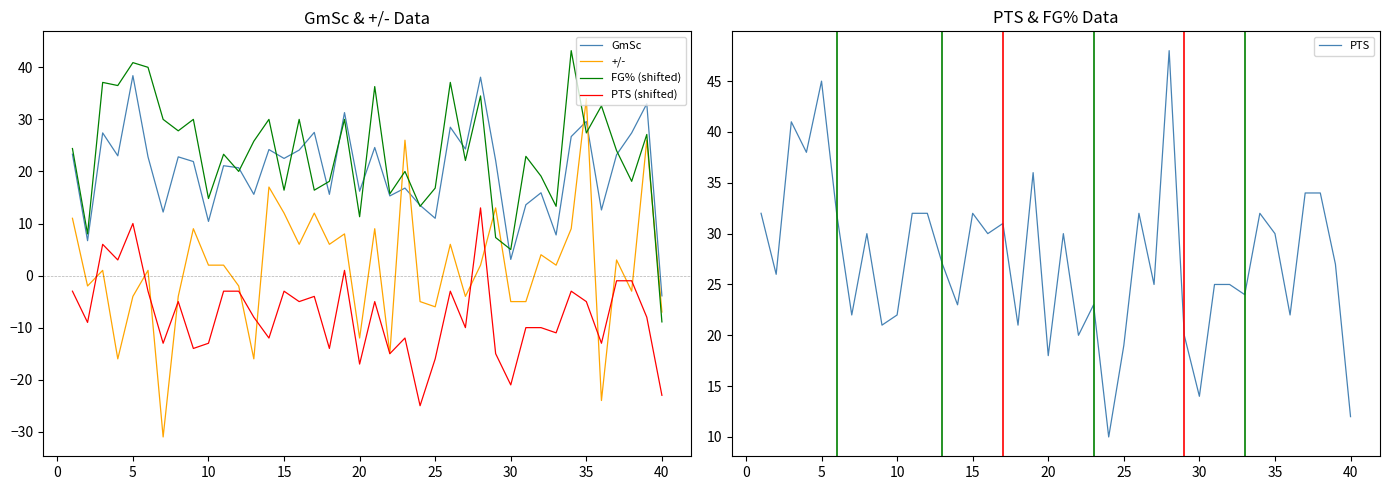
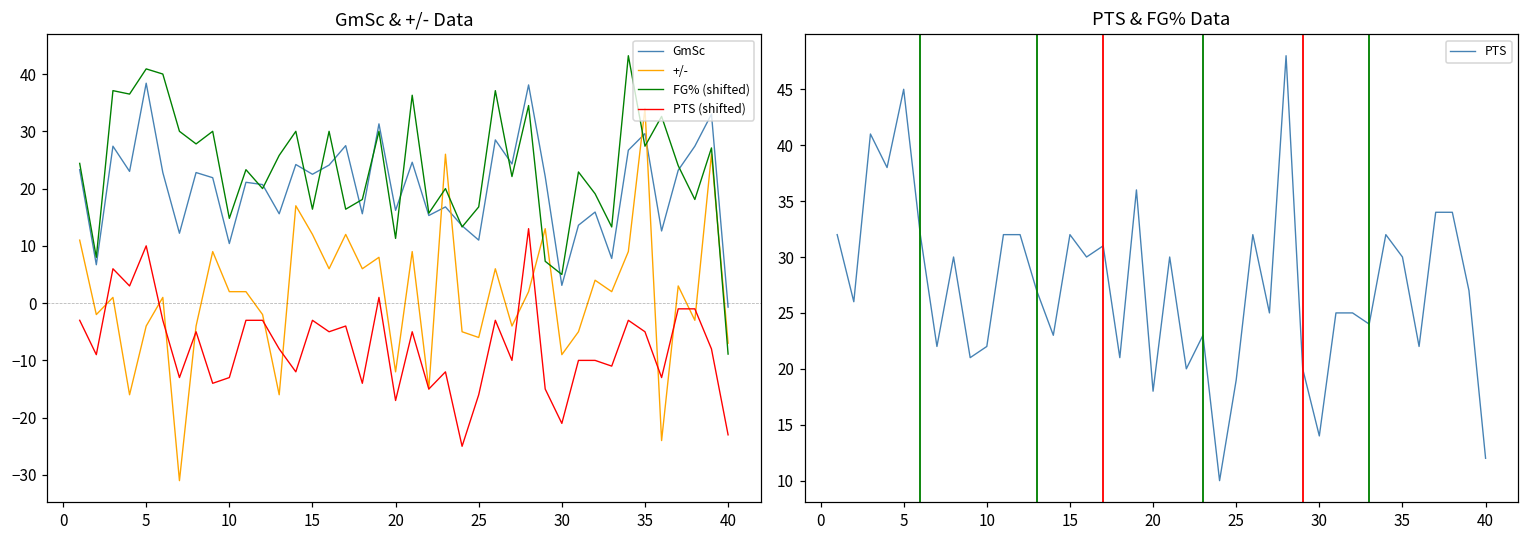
  {
    "GmSc & +/- Data": {
      "GmSc": {
        "5": 38,
        "10": 10,
        "15": 23,
        "20": 16,
        "25": 11,
        "30": 3,
        "35": 30,
-       "40": -4
+       "40": -1
      },
      "+/-": {
        "5": -4,
        "10": 2,
        "15": 12,
        "20": -12,
        "25": -6,
-       "30": -5,
+       "30": -9,
        "40": -7
      },
      "FG% (shifted)": {
        "5": 41,
        "10": 15,
        "15": 16,
        "20": 11,
        "25": 17,
        "30": 5,
        "35": 27,
        "40": -9
      },
      "PTS (shifted)": {
        "5": 10,
        "10": -13,
        "15": -3,
        "20": -17,
        "25": -16,
        "30": -21,
        "35": -5,
        "40": -23
      }
    },
    "PTS & FG% Data": {
      "5": 45.0,
      "10": 22.0,
      "15": 32.0,
      "20": 18.0,
      "25": 19.0,
      "30": 14.0,
      "35": 30.0,
      "40": 12.0
    }
  }
